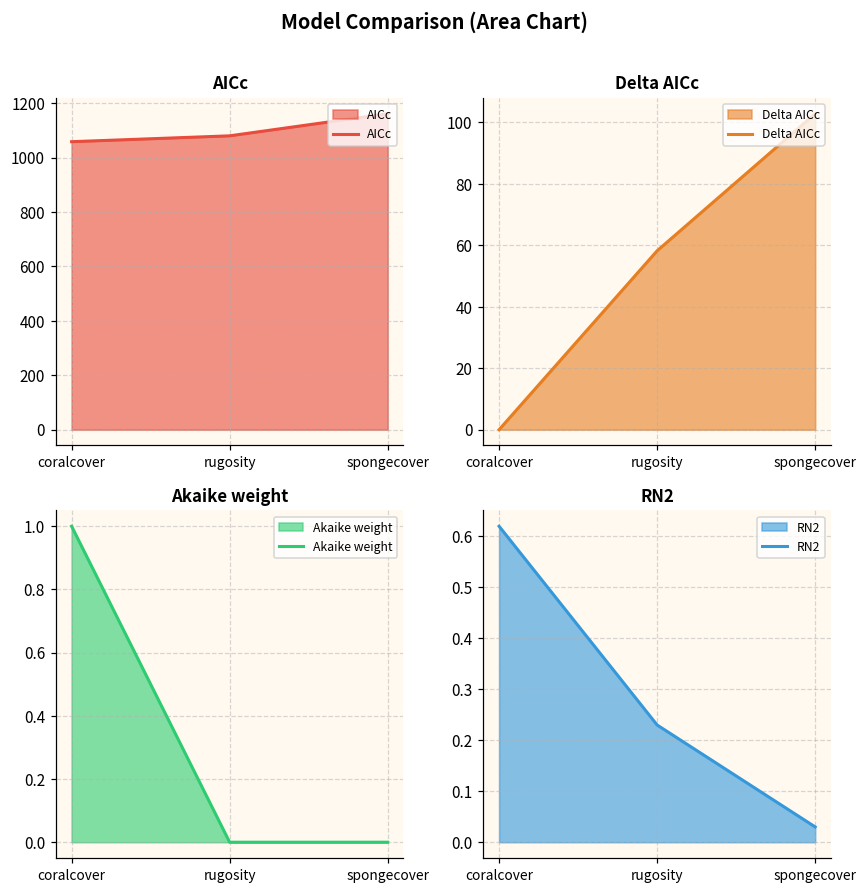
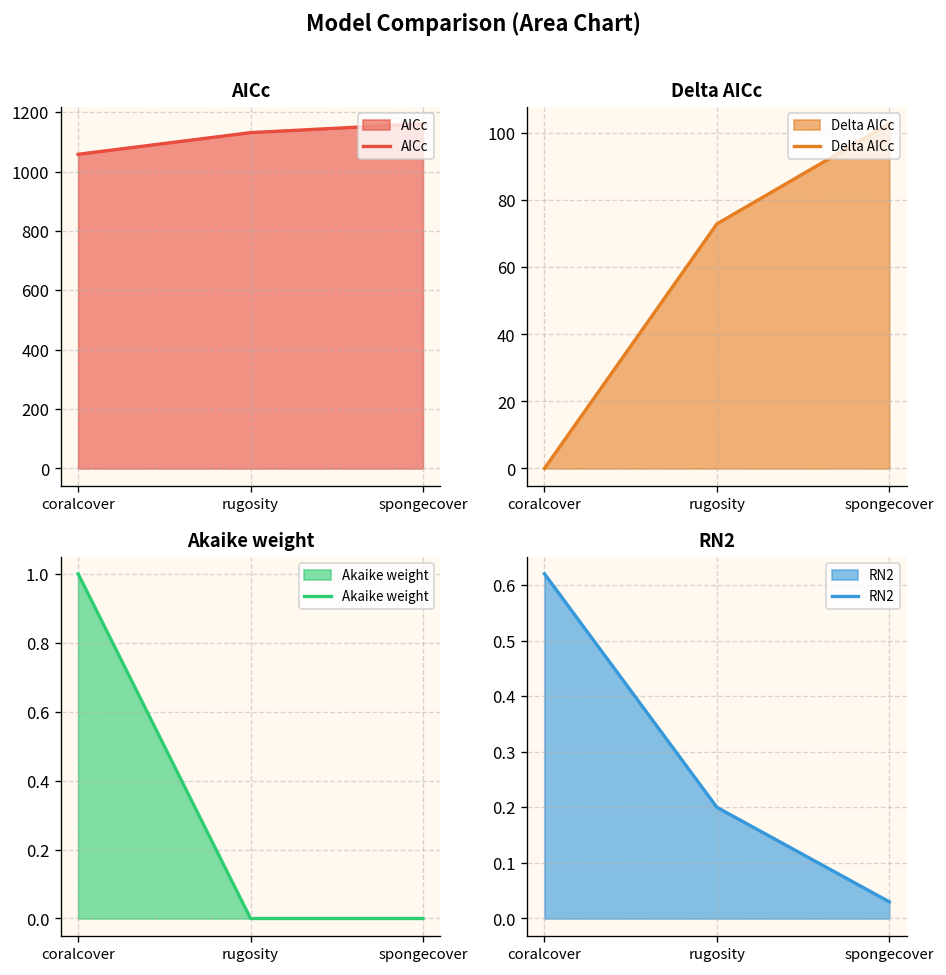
  {
    "AICc": {
      "coralcover": 1060,
-     "rugosity": 1080
+     "rugosity": 1130
    },
    "Delta AICc": {
      "coralcover": 0,
-     "rugosity": 58
+     "rugosity": 73
    },
    "Akaike weight": {
      "coralcover": 1.00,
      "rugosity": 0.00,
      "spongecover": 0.00
    },
    "RN2": {
      "coralcover": 0.62,
-     "rugosity": 0.23,
+     "rugosity": 0.20,
      "spongecover": 0.03
    }
  }
